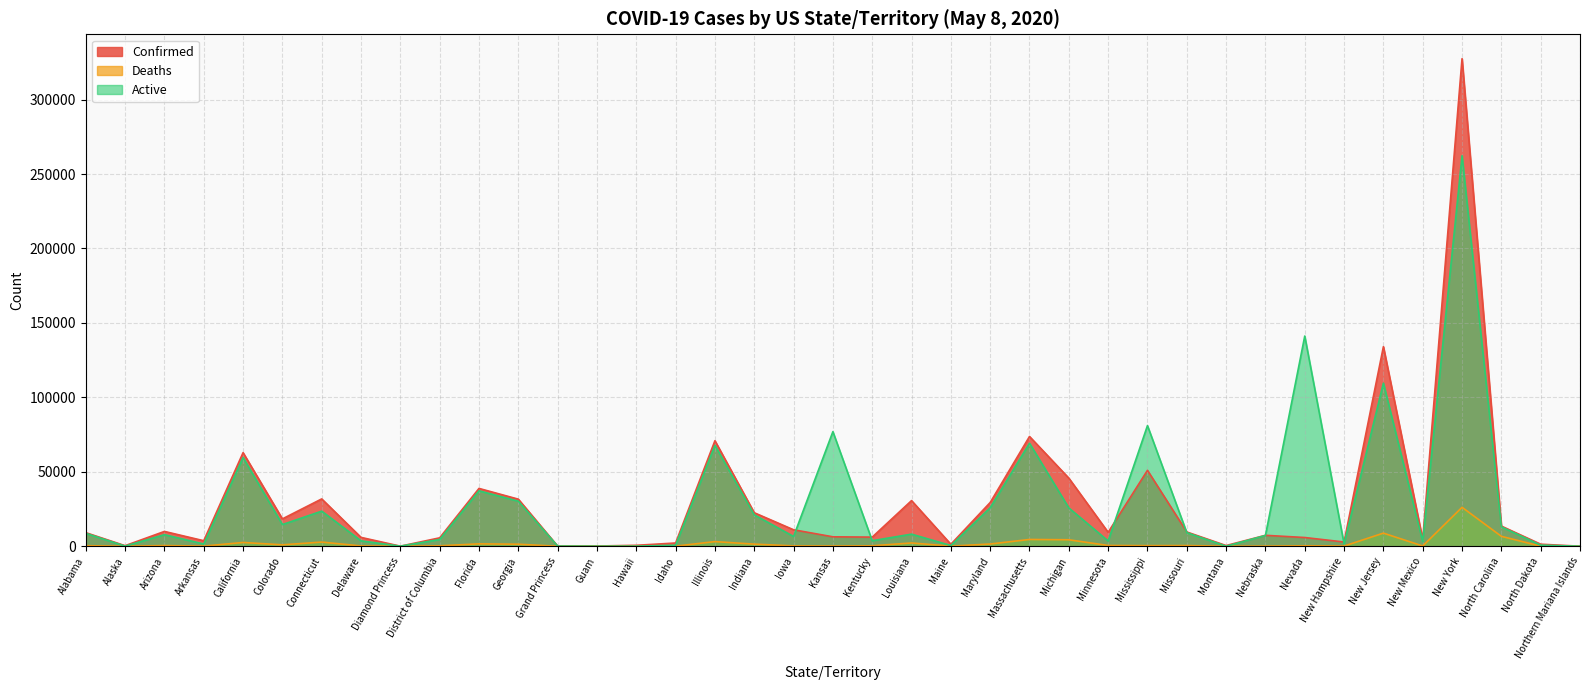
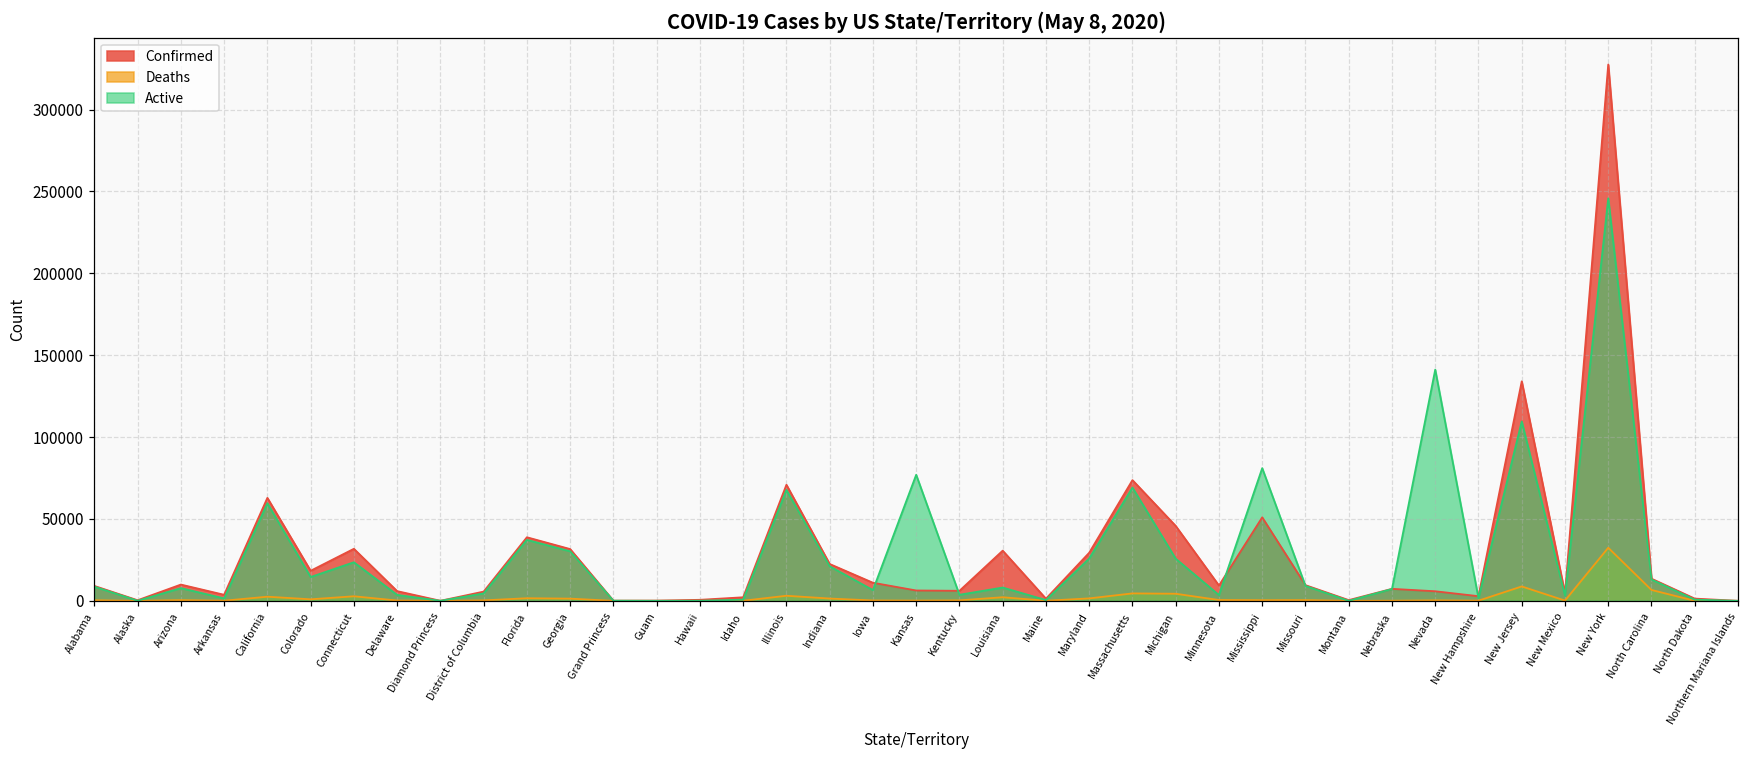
  {
    "Confirmed": {
      "Arizona": 10000,
      "Arkansas": 4000,
      "California": 63000,
      "Colorado": 18000,
      "Connecticut": 32000,
      "Delaware": 6000,
      "Illinois": 71000,
      "Iowa": 11000,
      "Kansas": 6000,
      "Kentucky": 6000,
      "Louisiana": 31000,
      "Maryland": 29000,
      "Massachusetts": 74000,
      "Michigan": 46000,
      "Minnesota": 9000,
      "Mississippi": 51000,
      "Nevada": 6000,
      "New Jersey": 134000,
      "New York": 327000
    },
    "Deaths": {
      "Alabama": 0,
      "Arizona": 0,
      "California": 3000,
      "Colorado": 1000,
      "Connecticut": 3000,
      "Delaware": 0,
      "District of Columbia": 0,
      "Florida": 2000,
      "Georgia": 1000,
      "Illinois": 3000,
      "Indiana": 1000,
      "Iowa": 0,
      "Kansas": 0,
      "Kentucky": 0,
      "Louisiana": 2000,
      "Maryland": 2000,
      "Massachusetts": 5000,
      "Michigan": 4000,
      "Minnesota": 1000,
      "Mississippi": 0,
      "Missouri": 0,
      "Nebraska": 0,
      "Nevada": 0,
      "New Jersey": 9000,
      "New Mexico": 0,
-     "New York": 26000,
+     "New York": 32000,
      "North Carolina": 7000
    },
    "Active": {
      "Arizona": 8000,
      "California": 60000,
      "Colorado": 15000,
      "Connecticut": 24000,
      "Delaware": 4000,
      "Illinois": 68000,
      "Iowa": 7000,
      "Kansas": 77000,
      "Kentucky": 4000,
      "Louisiana": 8000,
      "Maryland": 26000,
      "Massachusetts": 69000,
      "Michigan": 26000,
      "Minnesota": 4000,
      "Mississippi": 81000,
      "Nevada": 141000,
      "New Jersey": 110000,
-     "New York": 262000
+     "New York": 246000
    }
  }
